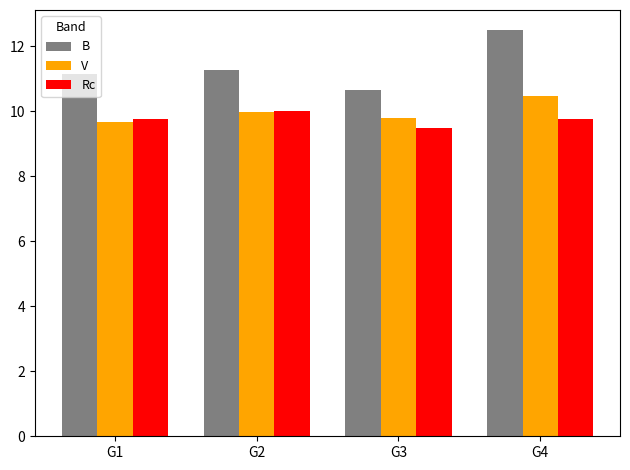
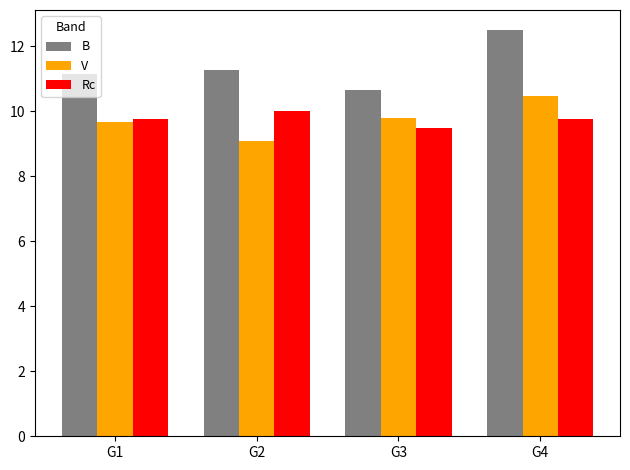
  {
    "B": {
      "G2": 11.3,
      "G3": 10.7,
      "G4": 12.5
    },
    "V": {
      "G1": 9.7,
-     "G2": 10.0,
+     "G2": 9.1,
      "G3": 9.8,
      "G4": 10.5
    },
    "Rc": {
      "G1": 9.8,
      "G2": 10.0,
      "G3": 9.5,
      "G4": 9.8
    }
  }
